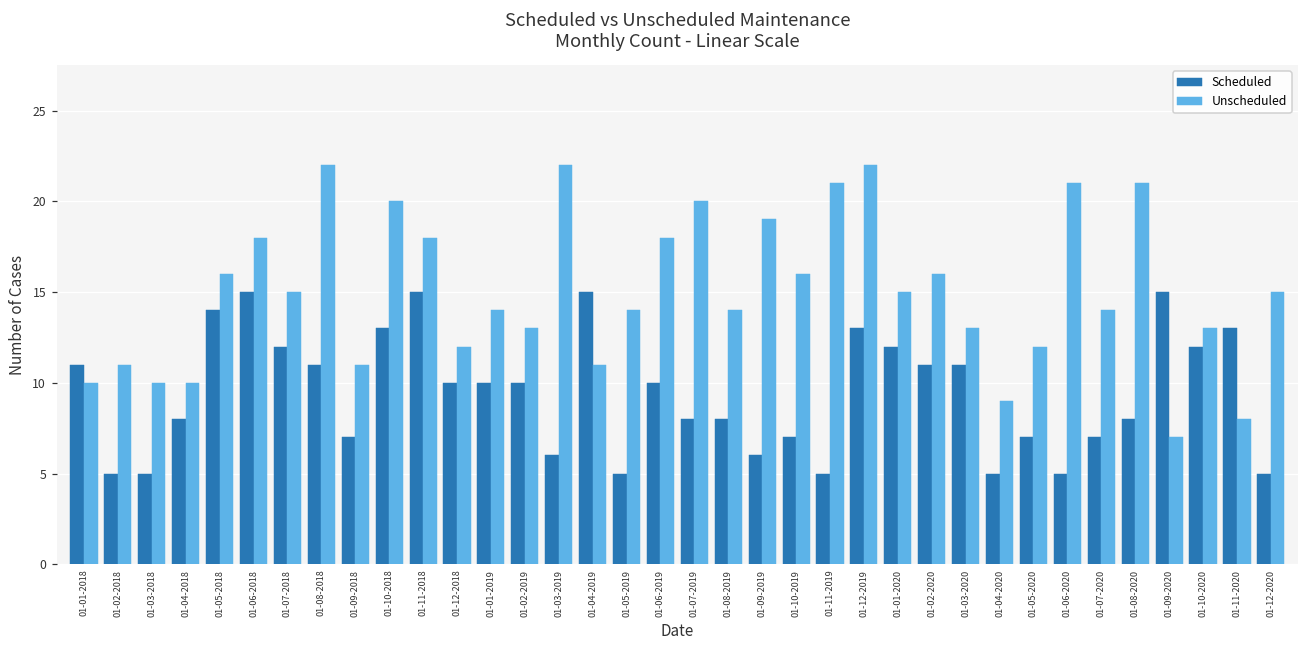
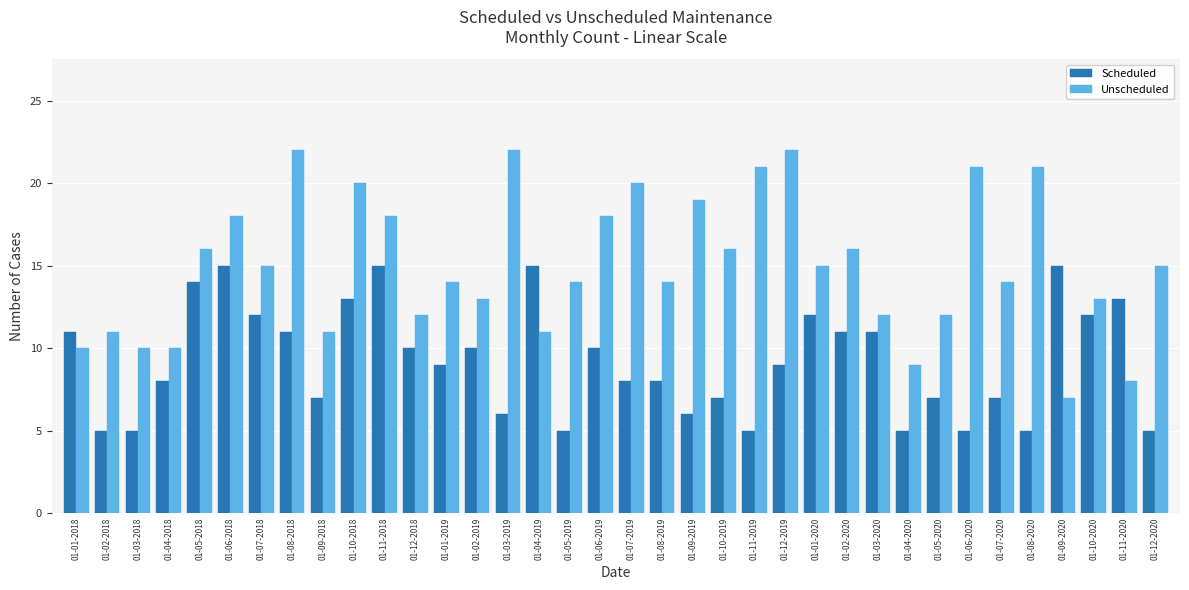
  {
    "Scheduled": {
      "01-01-2018": 11,
      "01-02-2018": 5,
      "01-03-2018": 5,
      "01-04-2018": 8,
      "01-05-2018": 14,
      "01-06-2018": 15,
      "01-07-2018": 12,
      "01-08-2018": 11,
      "01-09-2018": 7,
      "01-10-2018": 13,
      "01-11-2018": 15,
      "01-12-2018": 10,
-     "01-01-2019": 10,
+     "01-01-2019": 9,
      "01-02-2019": 10,
      "01-03-2019": 6,
      "01-04-2019": 15,
      "01-05-2019": 5,
      "01-06-2019": 10,
      "01-07-2019": 8,
      "01-08-2019": 8,
      "01-09-2019": 6,
      "01-10-2019": 7,
      "01-11-2019": 5,
-     "01-12-2019": 13,
+     "01-12-2019": 9,
      "01-01-2020": 12,
      "01-02-2020": 11,
      "01-03-2020": 11,
      "01-04-2020": 5,
      "01-05-2020": 7,
      "01-06-2020": 5,
      "01-07-2020": 7,
-     "01-08-2020": 8,
+     "01-08-2020": 5,
      "01-09-2020": 15,
      "01-10-2020": 12,
      "01-11-2020": 13,
      "01-12-2020": 5
    },
    "Unscheduled": {
      "01-01-2018": 10,
      "01-02-2018": 11,
      "01-03-2018": 10,
      "01-04-2018": 10,
      "01-05-2018": 16,
      "01-06-2018": 18,
      "01-07-2018": 15,
      "01-08-2018": 22,
      "01-09-2018": 11,
      "01-10-2018": 20,
      "01-11-2018": 18,
      "01-12-2018": 12,
      "01-01-2019": 14,
      "01-02-2019": 13,
      "01-03-2019": 22,
      "01-04-2019": 11,
      "01-05-2019": 14,
      "01-06-2019": 18,
      "01-07-2019": 20,
      "01-08-2019": 14,
      "01-09-2019": 19,
      "01-10-2019": 16,
      "01-11-2019": 21,
      "01-12-2019": 22,
      "01-01-2020": 15,
      "01-02-2020": 16,
-     "01-03-2020": 13,
+     "01-03-2020": 12,
      "01-04-2020": 9,
      "01-05-2020": 12,
      "01-06-2020": 21,
      "01-07-2020": 14,
      "01-08-2020": 21,
      "01-09-2020": 7,
      "01-10-2020": 13,
      "01-11-2020": 8,
      "01-12-2020": 15
    }
  }
